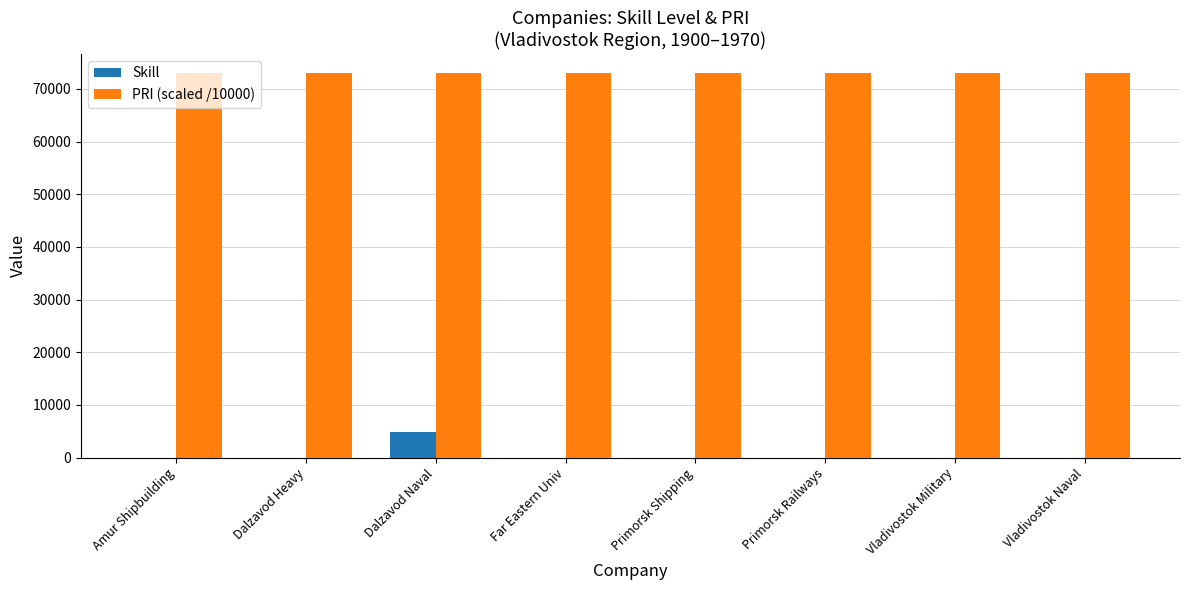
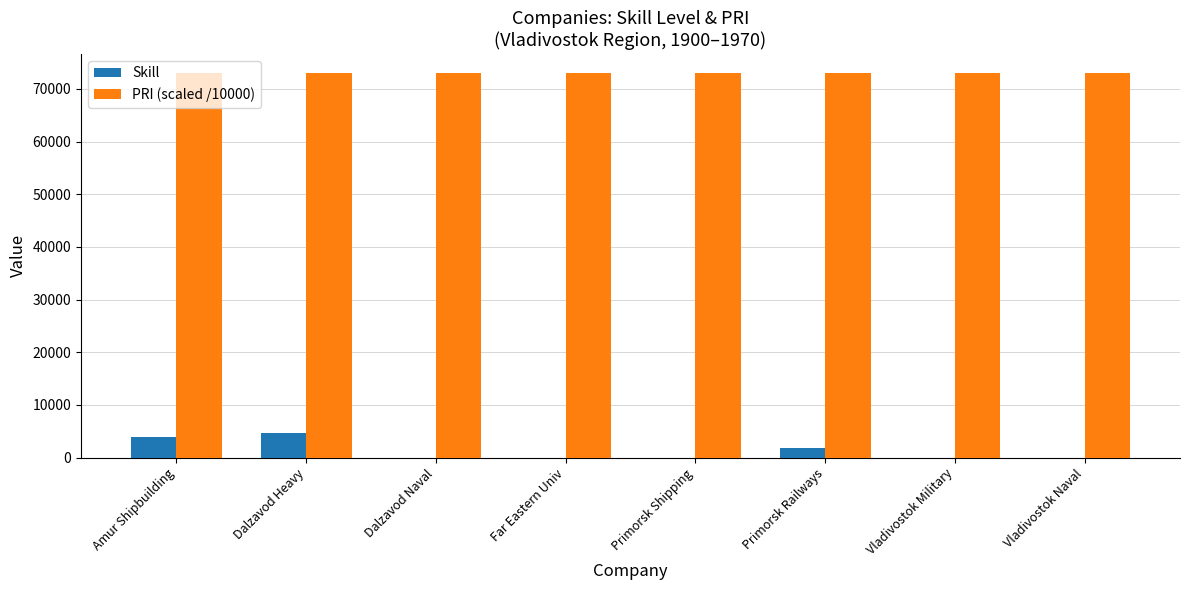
  {
    "Skill": {
-     "Amur Shipbuilding": 0,
-     "Dalzavod Heavy": 0,
-     "Dalzavod Naval": 5000,
-     "Primorsk Railways": 0
+     "Amur Shipbuilding": 4000,
+     "Dalzavod Heavy": 5000,
+     "Dalzavod Naval": 0,
+     "Primorsk Railways": 2000
    },
    "PRI (scaled /10000)": {
      "Dalzavod Heavy": 73000,
      "Dalzavod Naval": 73000,
      "Far Eastern Univ": 73000,
      "Primorsk Shipping": 73000,
      "Primorsk Railways": 73000,
      "Vladivostok Military": 73000,
      "Vladivostok Naval": 73000
    }
  }
